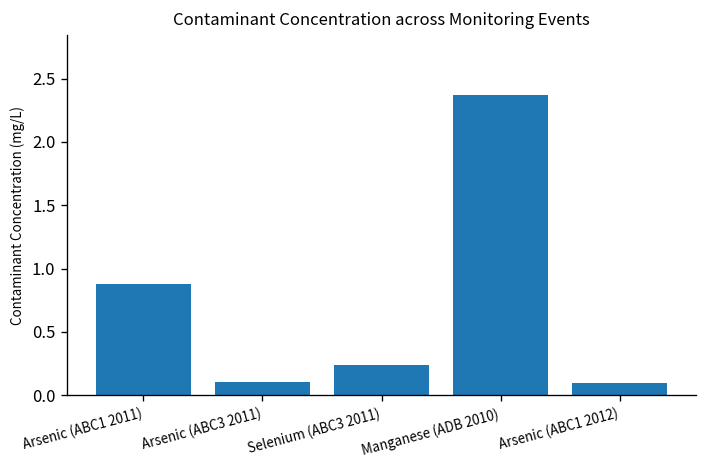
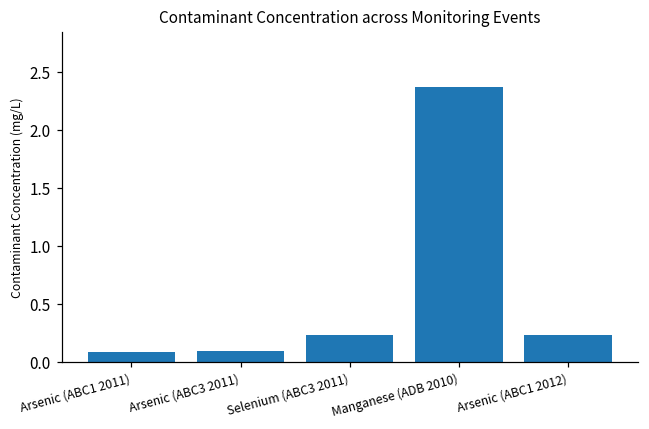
  {
-   "Arsenic (ABC1 2011)": 0.88,
+   "Arsenic (ABC1 2011)": 0.09,
    "Arsenic (ABC3 2011)": 0.10,
    "Selenium (ABC3 2011)": 0.24,
    "Manganese (ADB 2010)": 2.37,
-   "Arsenic (ABC1 2012)": 0.10
+   "Arsenic (ABC1 2012)": 0.23
  }
